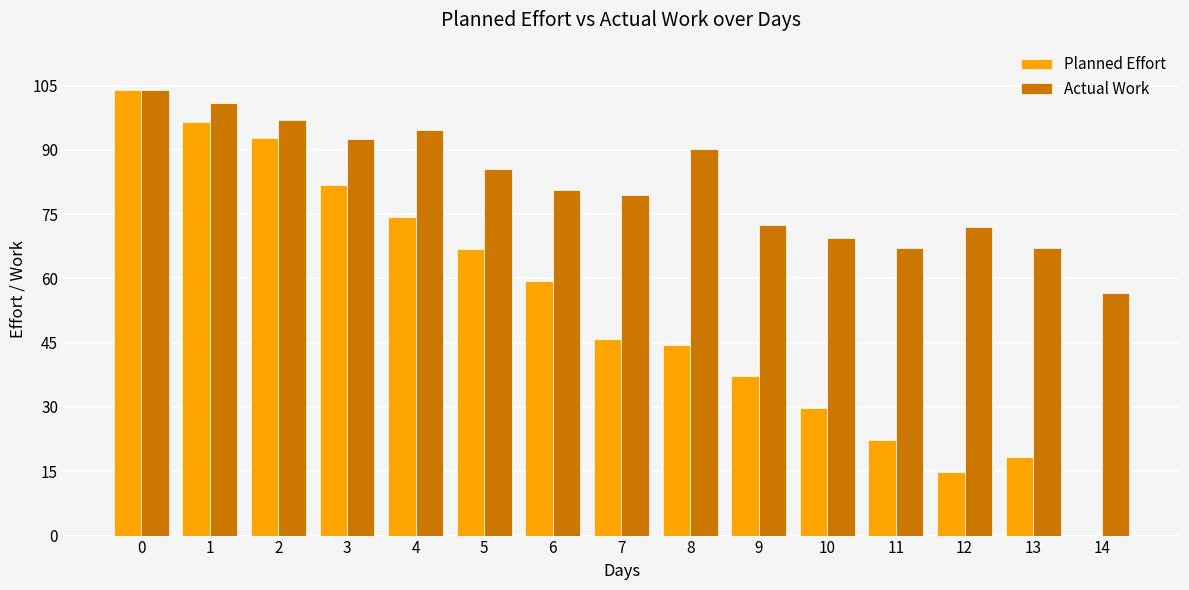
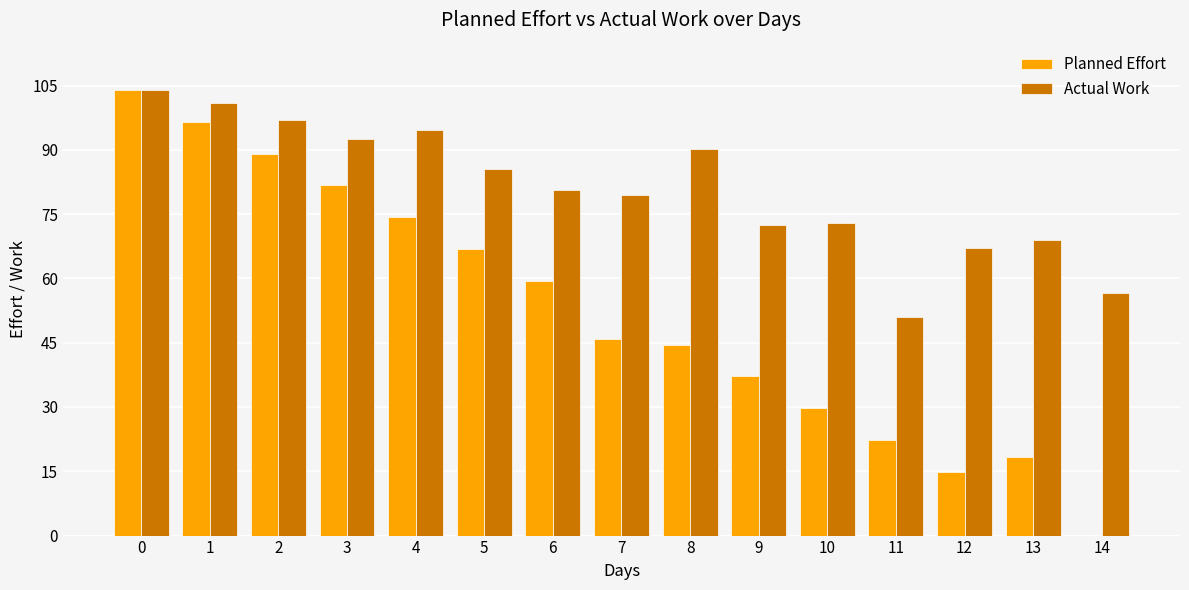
  {
    "Planned Effort": {
      "0": 104,
      "1": 97,
-     "2": 93,
+     "2": 89,
      "3": 82,
      "4": 74,
      "5": 67,
      "6": 59,
      "7": 46,
      "8": 45,
      "9": 37,
      "10": 30,
      "11": 22,
      "12": 15,
      "13": 18,
      "14": 0
    },
    "Actual Work": {
      "0": 104,
      "1": 101,
      "2": 97,
      "3": 93,
      "4": 95,
      "5": 86,
      "6": 81,
      "7": 80,
      "8": 90,
      "9": 73,
-     "10": 70,
-     "11": 67,
-     "12": 72,
-     "13": 67,
+     "10": 73,
+     "11": 51,
+     "12": 67,
+     "13": 69,
      "14": 57
    }
  }
